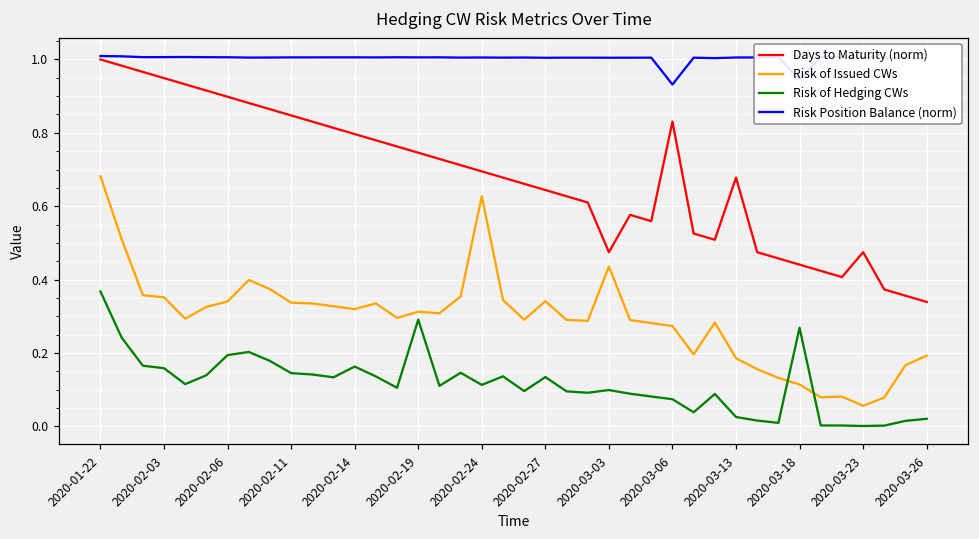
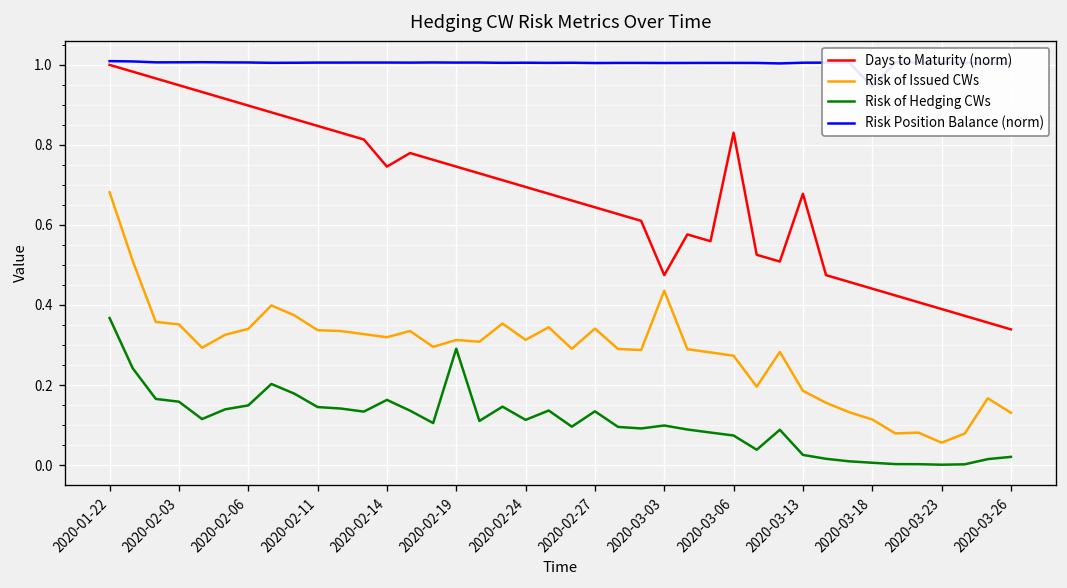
  {
    "Days to Maturity (norm)": {
      "2020-01-22": 1.00,
      "2020-02-03": 0.95,
      "2020-02-06": 0.90,
      "2020-02-11": 0.85,
-     "2020-02-14": 0.80,
+     "2020-02-14": 0.75,
      "2020-02-19": 0.75,
      "2020-02-24": 0.69,
      "2020-02-27": 0.64,
      "2020-03-03": 0.47,
      "2020-03-06": 0.83,
      "2020-03-13": 0.68,
      "2020-03-18": 0.44,
-     "2020-03-23": 0.47,
+     "2020-03-23": 0.39,
      "2020-03-26": 0.34
    },
    "Risk of Issued CWs": {
      "2020-01-22": 0.68,
      "2020-02-03": 0.35,
      "2020-02-06": 0.34,
      "2020-02-11": 0.34,
      "2020-02-14": 0.32,
      "2020-02-19": 0.31,
-     "2020-02-24": 0.63,
+     "2020-02-24": 0.31,
      "2020-02-27": 0.34,
      "2020-03-03": 0.44,
      "2020-03-06": 0.27,
      "2020-03-13": 0.19,
      "2020-03-18": 0.11,
      "2020-03-23": 0.06,
-     "2020-03-26": 0.19
+     "2020-03-26": 0.13
    },
    "Risk of Hedging CWs": {
      "2020-01-22": 0.37,
      "2020-02-03": 0.16,
-     "2020-02-06": 0.19,
+     "2020-02-06": 0.15,
      "2020-02-11": 0.14,
      "2020-02-14": 0.16,
      "2020-02-19": 0.29,
      "2020-02-24": 0.11,
      "2020-02-27": 0.13,
      "2020-03-03": 0.10,
      "2020-03-06": 0.07,
      "2020-03-13": 0.03,
-     "2020-03-18": 0.27,
+     "2020-03-18": 0.01,
      "2020-03-23": 0.00,
      "2020-03-26": 0.02
    },
    "Risk Position Balance (norm)": {
      "2020-01-22": 1.01,
      "2020-02-03": 1.01,
      "2020-02-06": 1.01,
      "2020-02-11": 1.01,
      "2020-02-14": 1.01,
      "2020-02-19": 1.01,
      "2020-02-24": 1.01,
      "2020-02-27": 1.00,
      "2020-03-03": 1.00,
-     "2020-03-06": 0.93,
+     "2020-03-06": 1.00,
      "2020-03-13": 1.01
    }
  }
